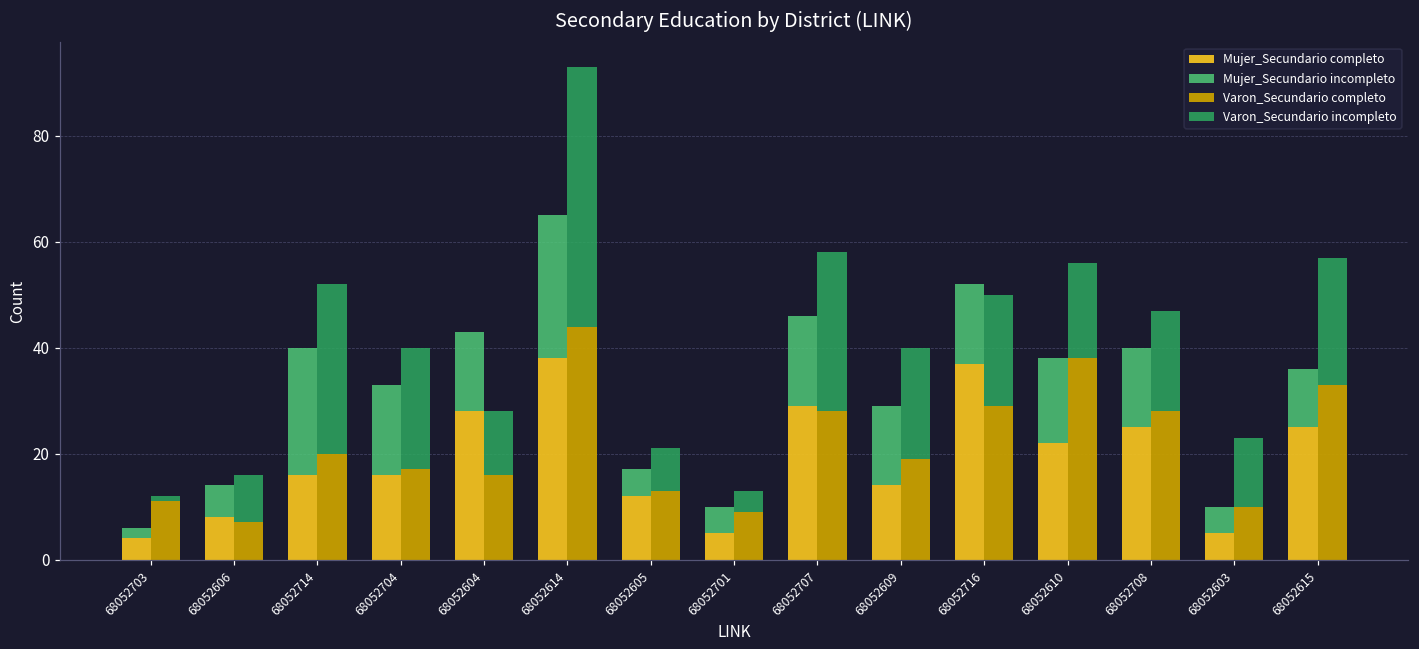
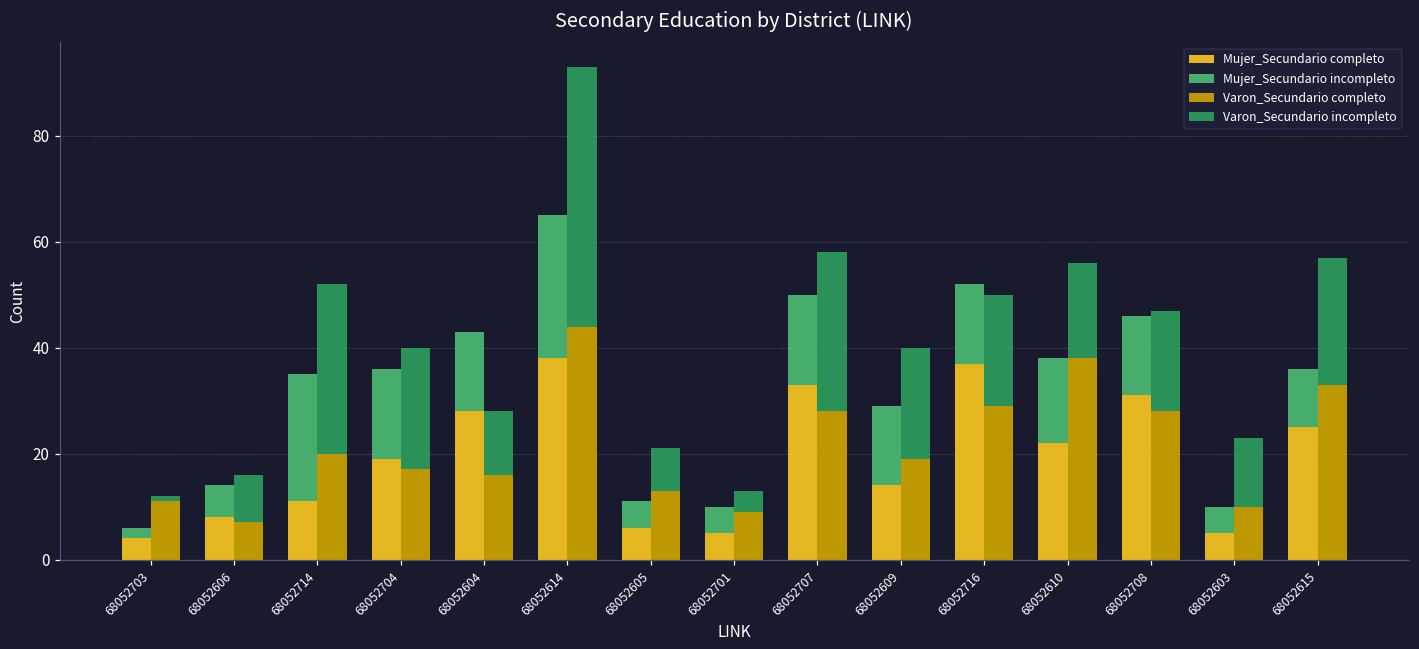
  {
    "Mujer_Secundario completo": {
      "68052703": 4,
      "68052606": 8,
-     "68052714": 16,
-     "68052704": 16,
+     "68052714": 11,
+     "68052704": 19,
      "68052604": 28,
      "68052614": 38,
-     "68052605": 12,
+     "68052605": 6,
      "68052701": 5,
-     "68052707": 29,
+     "68052707": 33,
      "68052609": 14,
      "68052716": 37,
      "68052610": 22,
-     "68052708": 25,
+     "68052708": 31,
      "68052603": 5,
      "68052615": 25
    },
    "Varon_Secundario completo": {
      "68052703": 11,
      "68052606": 7,
      "68052714": 20,
      "68052704": 17,
      "68052604": 16,
      "68052614": 44,
      "68052605": 13,
      "68052701": 9,
      "68052707": 28,
      "68052609": 19,
      "68052716": 29,
      "68052610": 38,
      "68052708": 28,
      "68052603": 10,
      "68052615": 33
    }
  }
